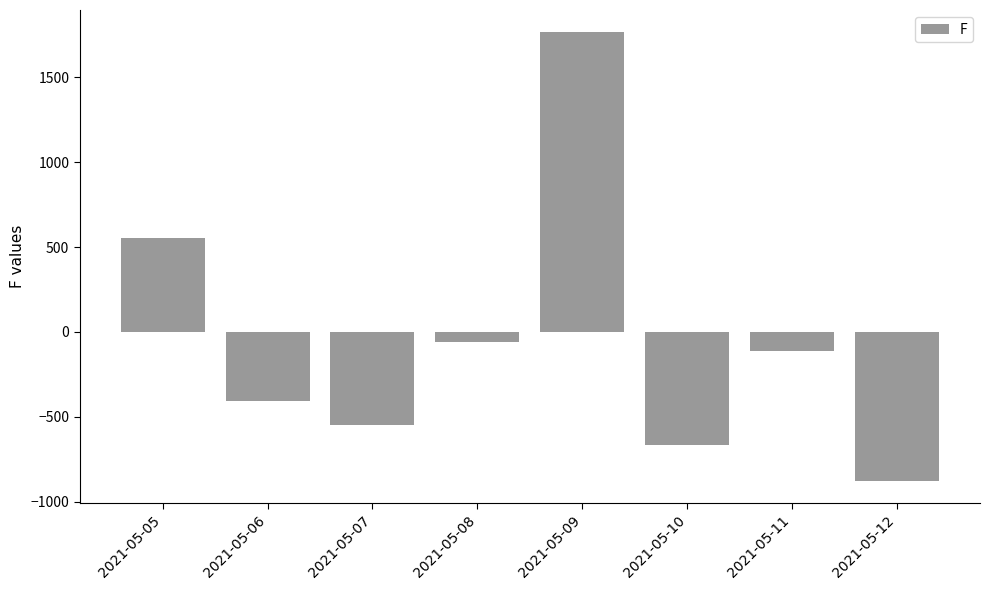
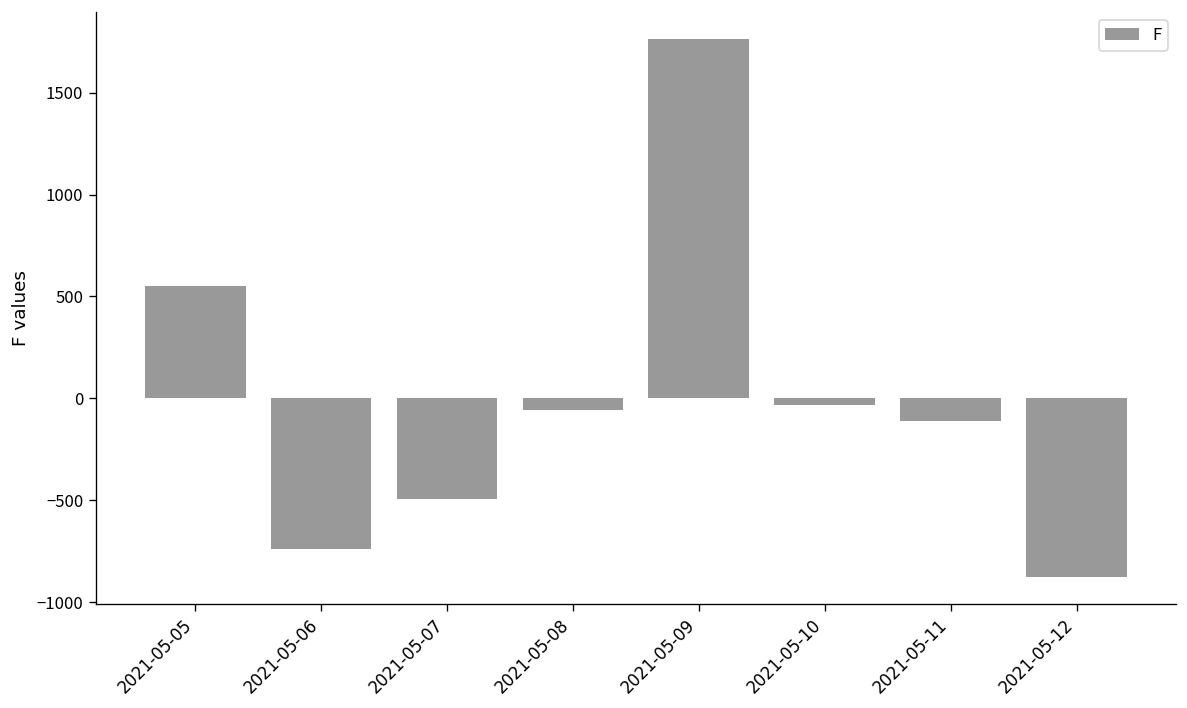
  {
    "2021-05-05": 550,
-   "2021-05-06": -410,
-   "2021-05-07": -550,
+   "2021-05-06": -740,
+   "2021-05-07": -490,
    "2021-05-08": -60,
    "2021-05-09": 1760,
-   "2021-05-10": -670,
+   "2021-05-10": -30,
    "2021-05-11": -110,
    "2021-05-12": -870
  }
